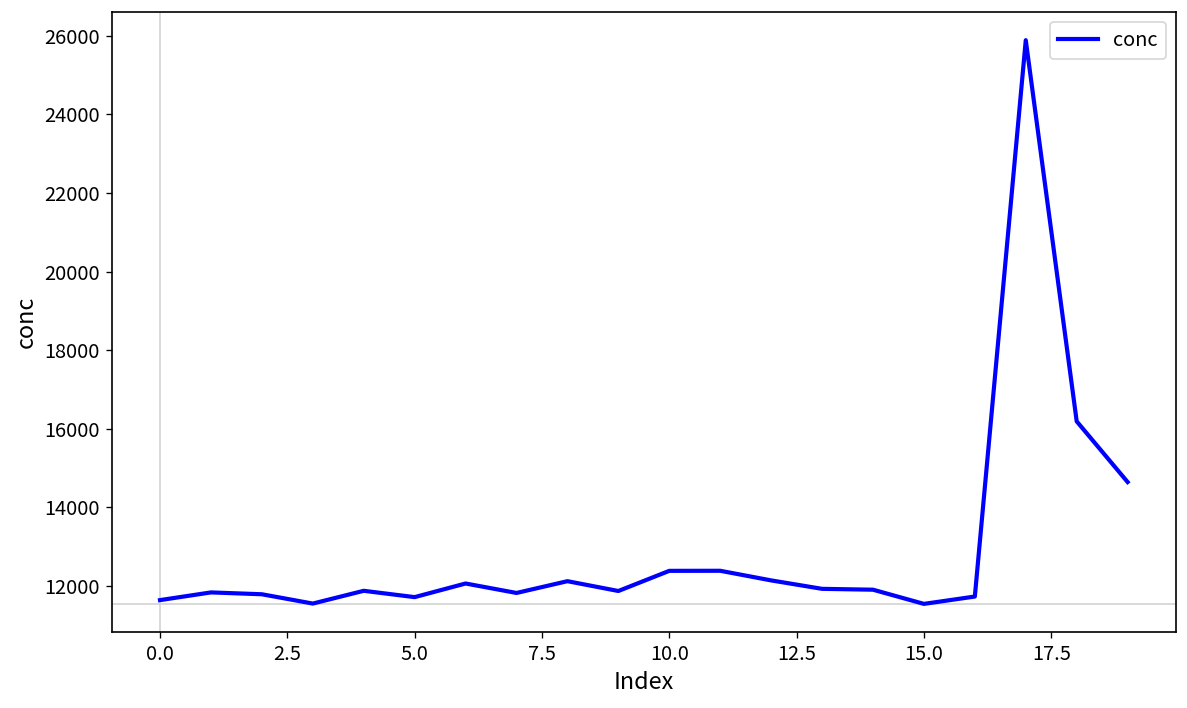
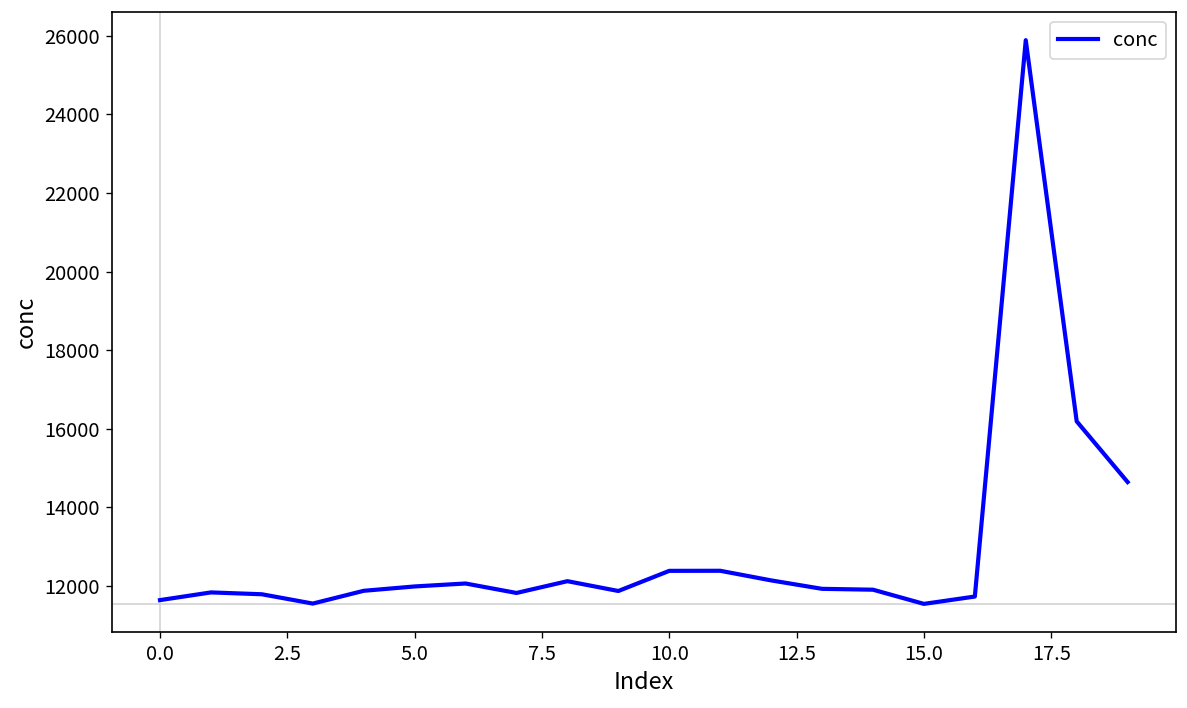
  {
    "0.0": 11600,
-   "5.0": 11700,
+   "5.0": 12000,
    "10.0": 12400,
    "15.0": 11500
  }
